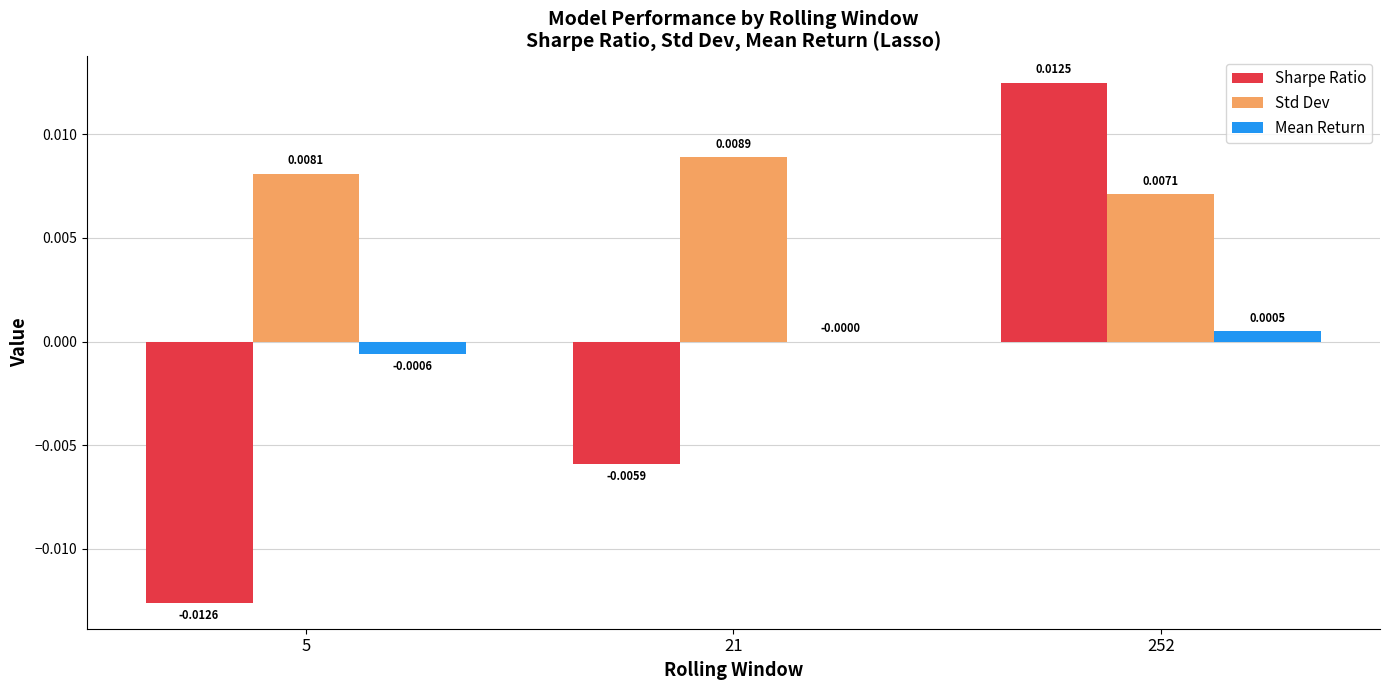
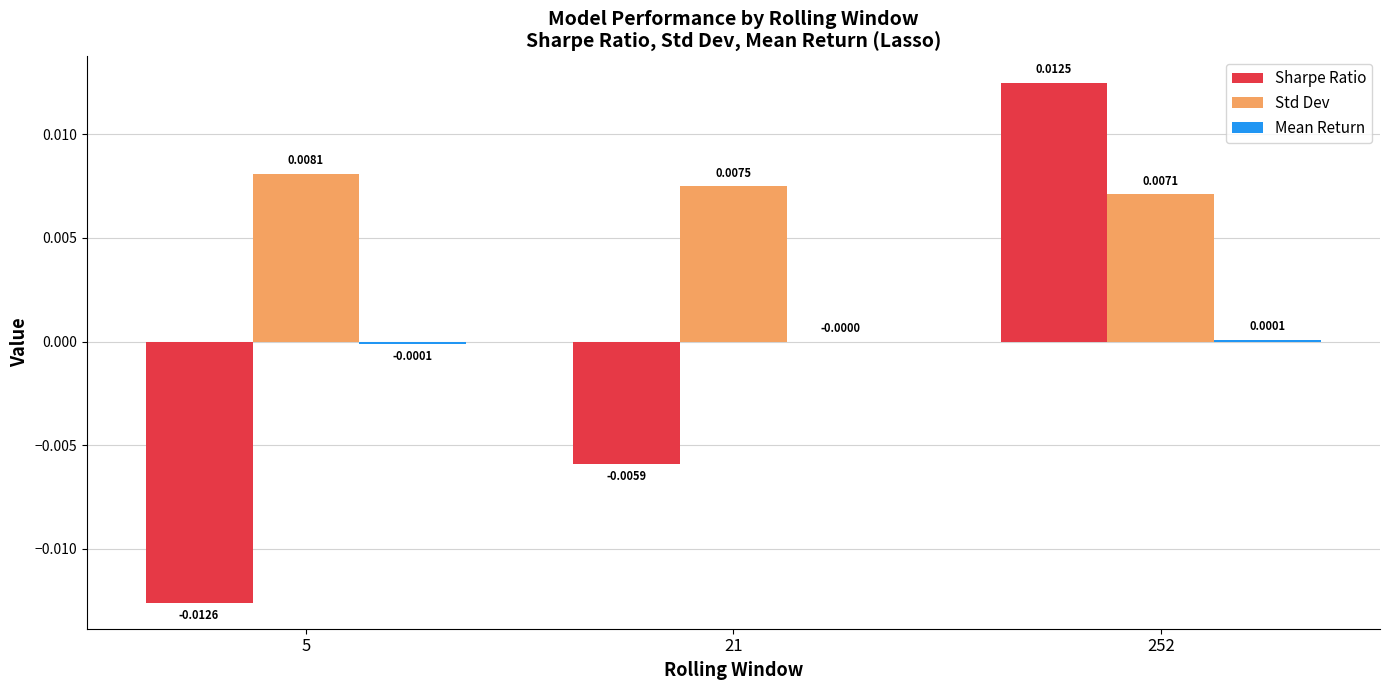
  {
    "Sharpe Ratio": {
      "5": -0.0126,
      "21": -0.0059,
      "252": 0.0125
    },
    "Std Dev": {
      "5": 0.0081,
-     "21": 0.0089,
+     "21": 0.0075,
      "252": 0.0071
    },
    "Mean Return": {
-     "5": -0.0006,
+     "5": -0.0001,
      "21": -0.0000,
-     "252": 0.0005
+     "252": 0.0001
    }
  }
